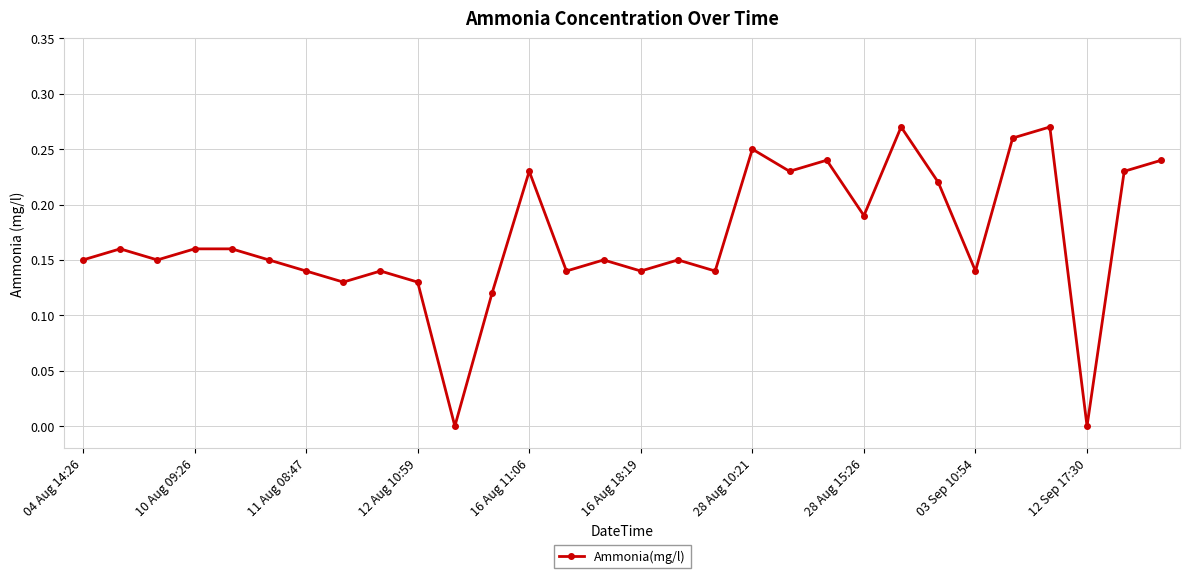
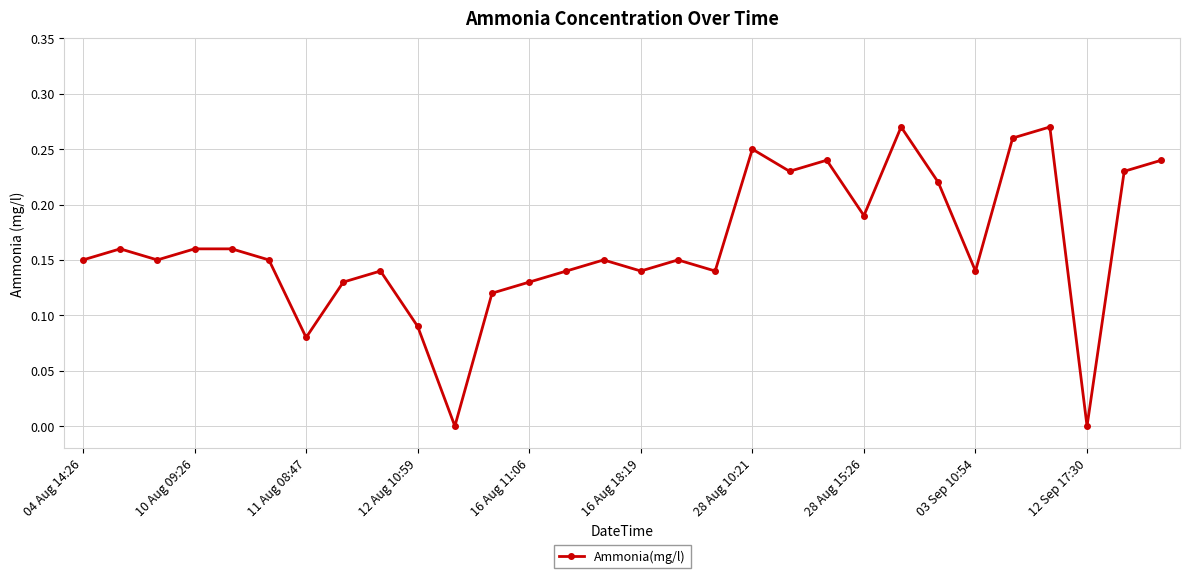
  {
    "04 Aug 14:26": 0.15,
    "10 Aug 09:26": 0.16,
-   "11 Aug 08:47": 0.14,
-   "12 Aug 10:59": 0.13,
-   "16 Aug 11:06": 0.23,
+   "11 Aug 08:47": 0.08,
+   "12 Aug 10:59": 0.09,
+   "16 Aug 11:06": 0.13,
    "16 Aug 18:19": 0.14,
    "28 Aug 10:21": 0.25,
    "28 Aug 15:26": 0.19,
    "03 Sep 10:54": 0.14,
    "12 Sep 17:30": 0.00
  }
